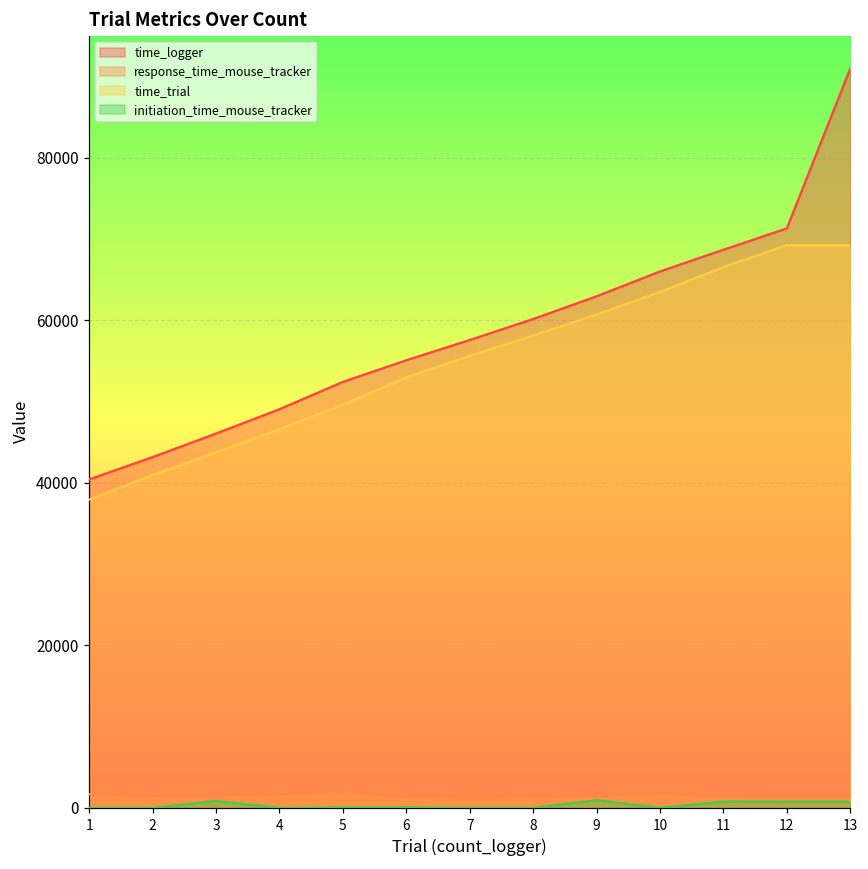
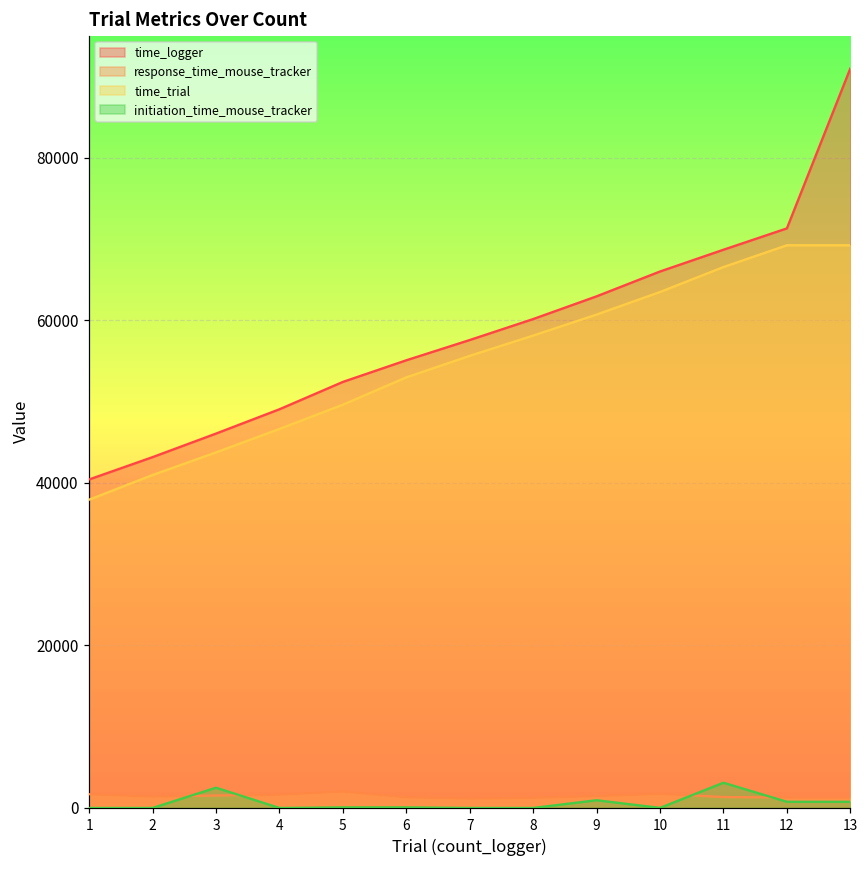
  {
    "initiation_time_mouse_tracker": {
      "1": 0,
      "2": 0,
-     "3": 1000,
+     "3": 2000,
      "4": 0,
      "5": 0,
      "6": 0,
      "7": 0,
      "8": 0,
      "9": 1000,
      "10": 0,
-     "11": 1000,
+     "11": 3000,
      "12": 1000,
      "13": 1000
    }
  }
